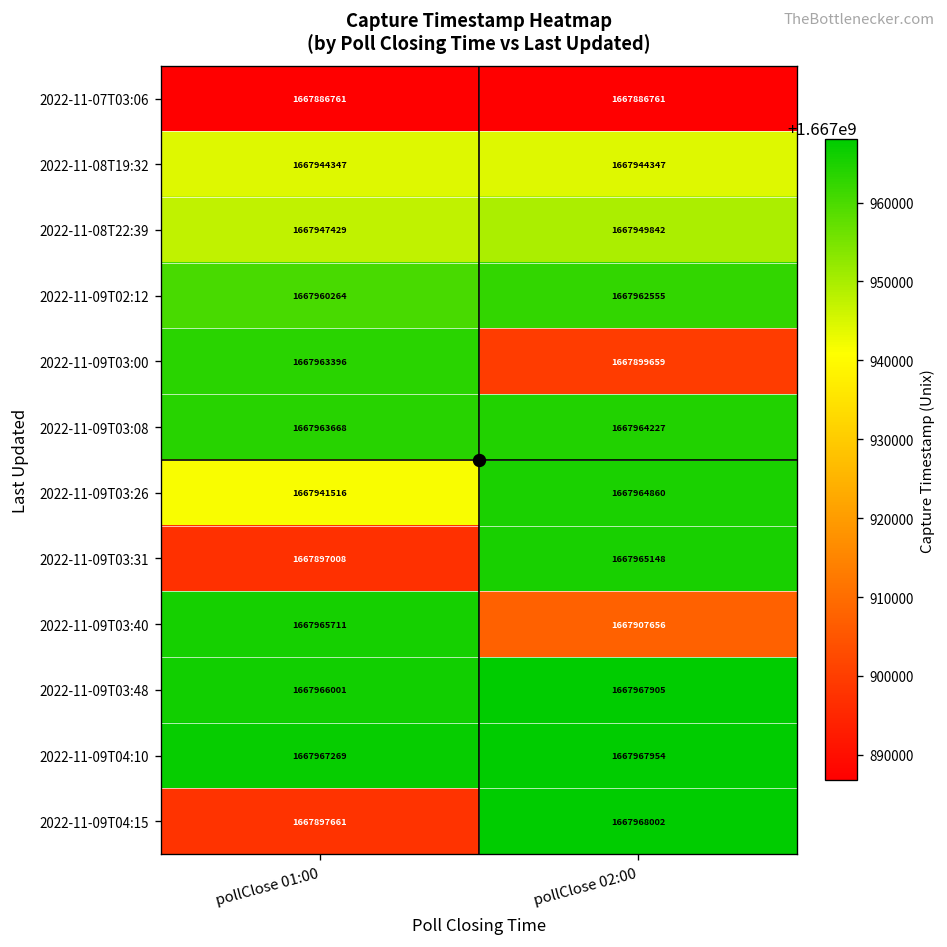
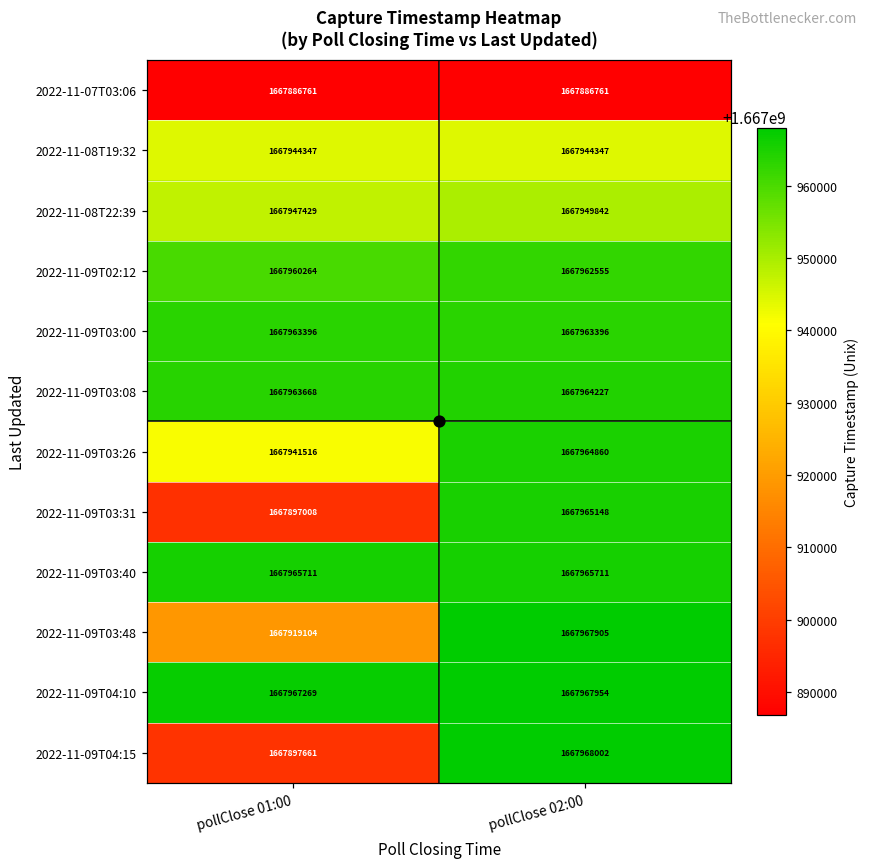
  {
    "2022-11-07T03:06": {
      "pollClose 01:00": 1667886761,
      "pollClose 02:00": 1667886761
    },
    "2022-11-08T19:32": {
      "pollClose 01:00": 1667944347,
      "pollClose 02:00": 1667944347
    },
    "2022-11-08T22:39": {
      "pollClose 01:00": 1667947429,
      "pollClose 02:00": 1667949842
    },
    "2022-11-09T02:12": {
      "pollClose 01:00": 1667960264,
      "pollClose 02:00": 1667962555
    },
    "2022-11-09T03:00": {
      "pollClose 01:00": 1667963396,
-     "pollClose 02:00": 1667899659
+     "pollClose 02:00": 1667963396
    },
    "2022-11-09T03:08": {
      "pollClose 01:00": 1667963668,
      "pollClose 02:00": 1667964227
    },
    "2022-11-09T03:26": {
      "pollClose 01:00": 1667941516,
      "pollClose 02:00": 1667964860
    },
    "2022-11-09T03:31": {
      "pollClose 01:00": 1667897008,
      "pollClose 02:00": 1667965148
    },
    "2022-11-09T03:40": {
      "pollClose 01:00": 1667965711,
-     "pollClose 02:00": 1667907656
+     "pollClose 02:00": 1667965711
    },
    "2022-11-09T03:48": {
-     "pollClose 01:00": 1667966001,
+     "pollClose 01:00": 1667919104,
      "pollClose 02:00": 1667967905
    },
    "2022-11-09T04:10": {
      "pollClose 01:00": 1667967269,
      "pollClose 02:00": 1667967954
    },
    "2022-11-09T04:15": {
      "pollClose 01:00": 1667897661,
      "pollClose 02:00": 1667968002
    }
  }
